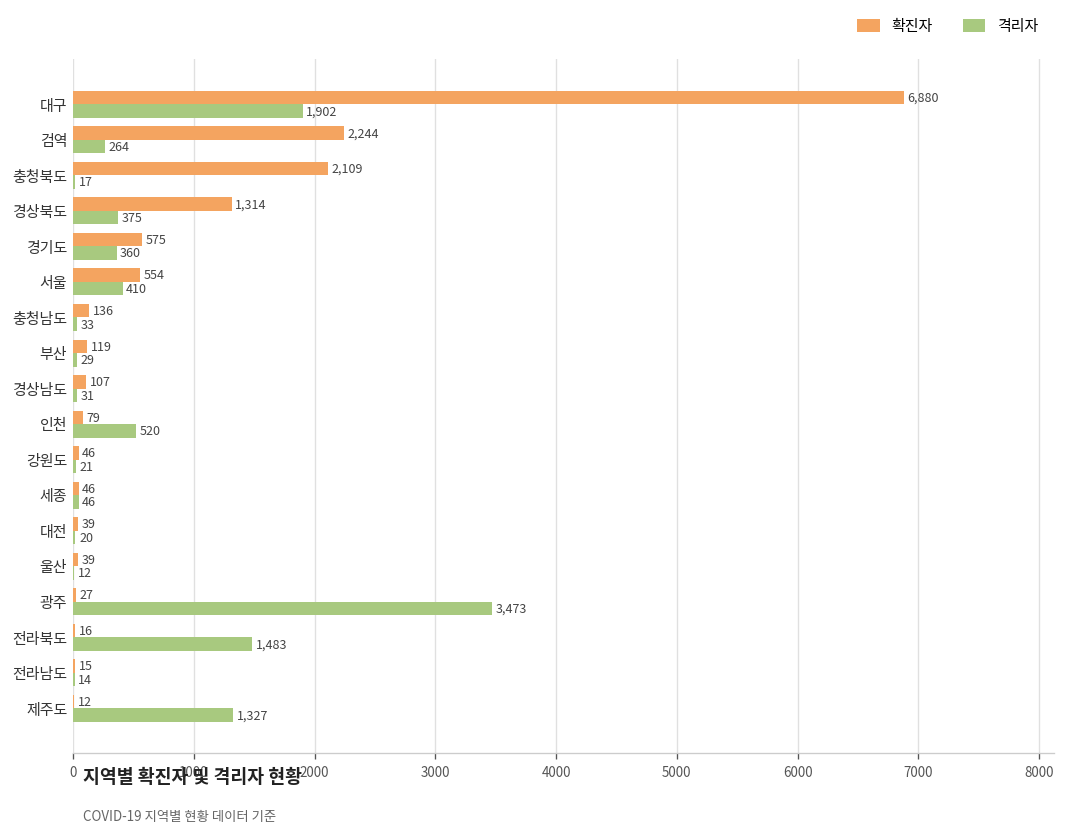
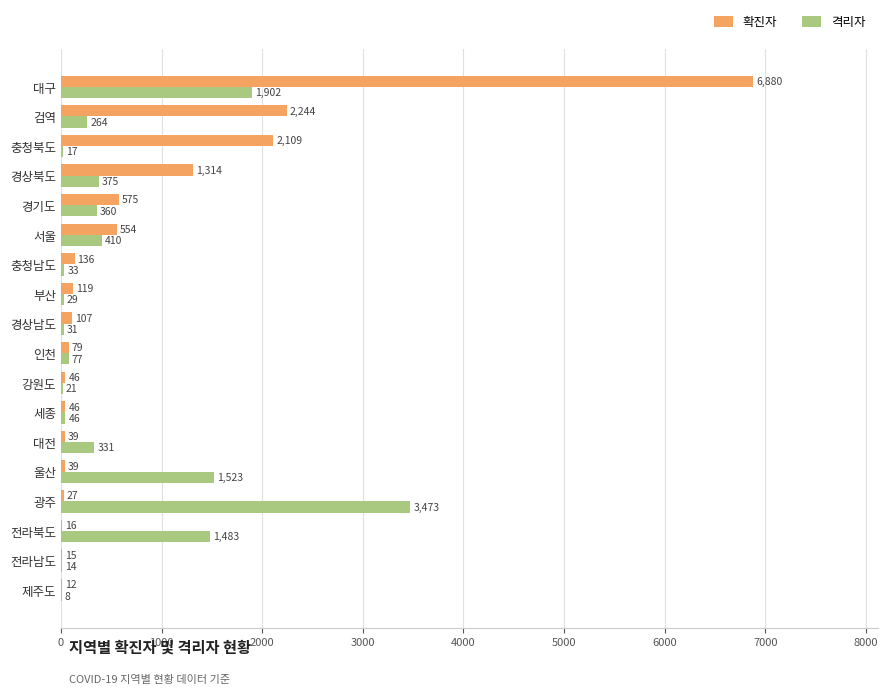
  {
    "확진자": {
      "대구": "6,880",
      "검역": "2,244",
      "충청북도": "2,109",
      "경상북도": "1,314",
      "경기도": "575",
      "서울": "554",
      "충청남도": "136",
      "부산": "119",
      "경상남도": "107",
      "인천": "79",
      "강원도": "46",
      "세종": "46",
      "대전": "39",
      "울산": "39",
      "광주": "27",
      "전라북도": "16",
      "전라남도": "15",
      "제주도": "12"
    },
    "격리자": {
      "대구": "1,902",
      "검역": "264",
      "충청북도": "17",
      "경상북도": "375",
      "경기도": "360",
      "서울": "410",
      "충청남도": "33",
      "부산": "29",
      "경상남도": "31",
-     "인천": "520",
+     "인천": "77",
      "강원도": "21",
      "세종": "46",
-     "대전": "20",
-     "울산": "12",
+     "대전": "331",
+     "울산": "1,523",
      "광주": "3,473",
      "전라북도": "1,483",
      "전라남도": "14",
-     "제주도": "1,327"
+     "제주도": "8"
    }
  }
